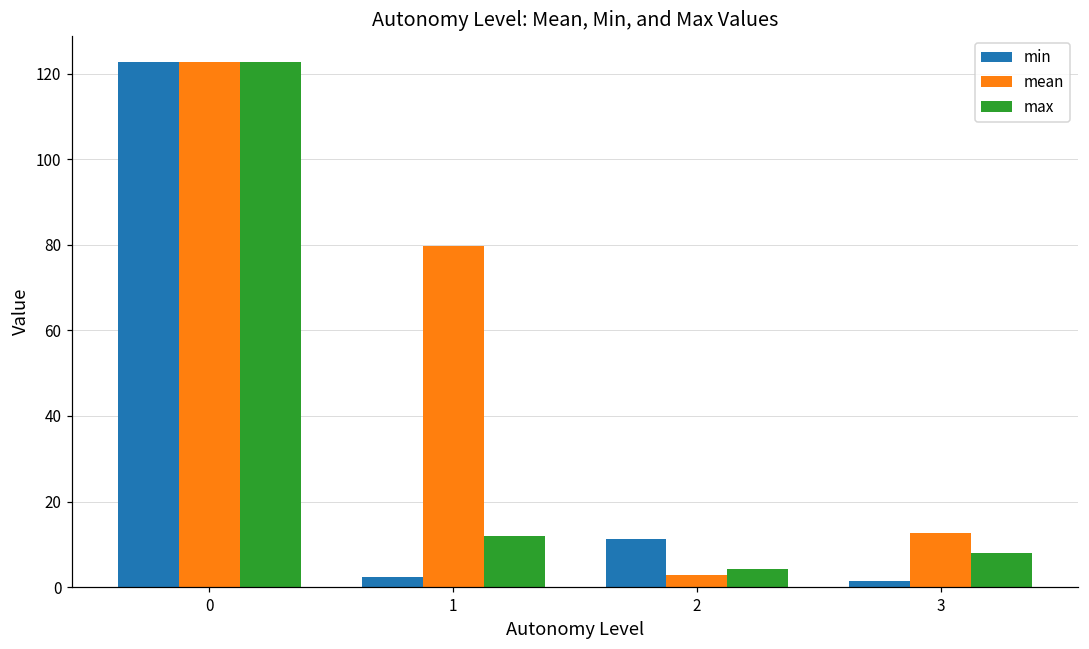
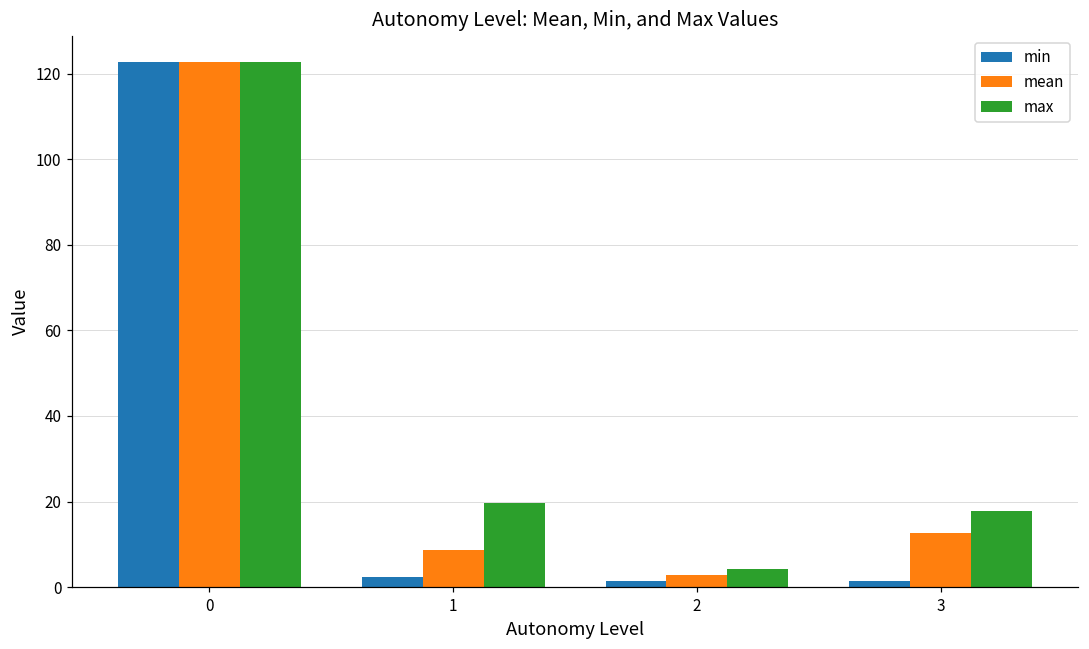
  {
    "min": {
      "0": 123,
      "1": 2,
-     "2": 11,
+     "2": 1,
      "3": 2
    },
    "mean": {
      "0": 123,
-     "1": 80,
+     "1": 9,
      "2": 3,
      "3": 13
    },
    "max": {
      "0": 123,
-     "1": 12,
+     "1": 20,
      "2": 4,
-     "3": 8
+     "3": 18
    }
  }
